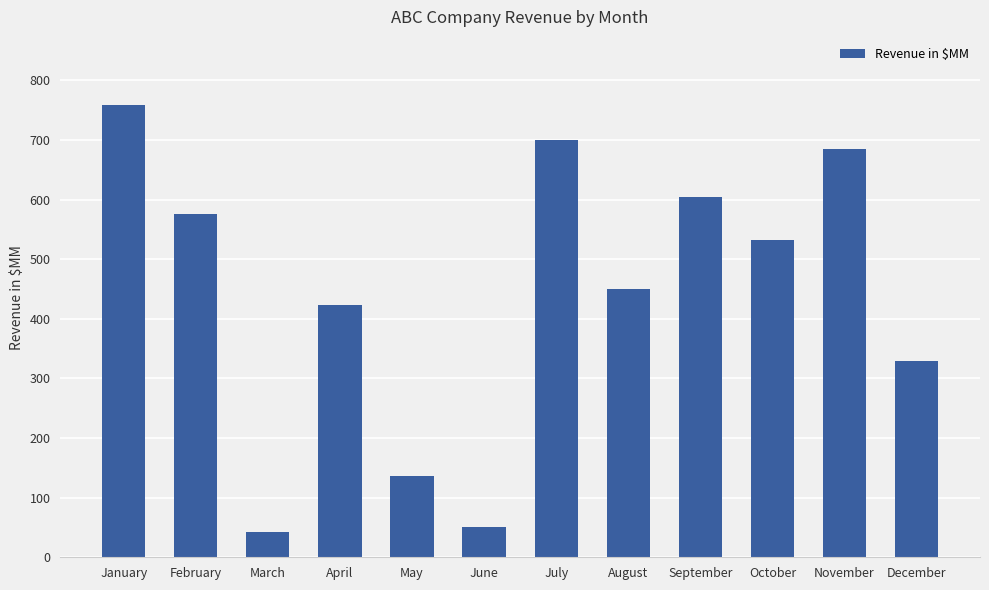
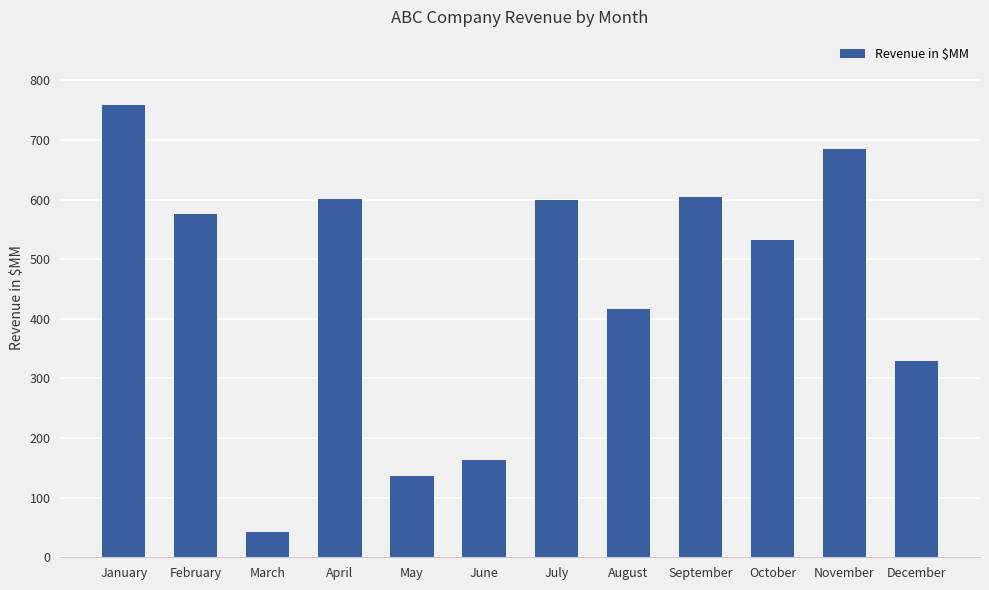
  {
    "January": 760,
    "February": 580,
    "March": 40,
-   "April": 420,
+   "April": 600,
    "May": 140,
-   "June": 50,
-   "July": 700,
-   "August": 450,
+   "June": 160,
+   "July": 600,
+   "August": 420,
    "September": 610,
    "October": 530,
    "November": 690,
    "December": 330
  }
